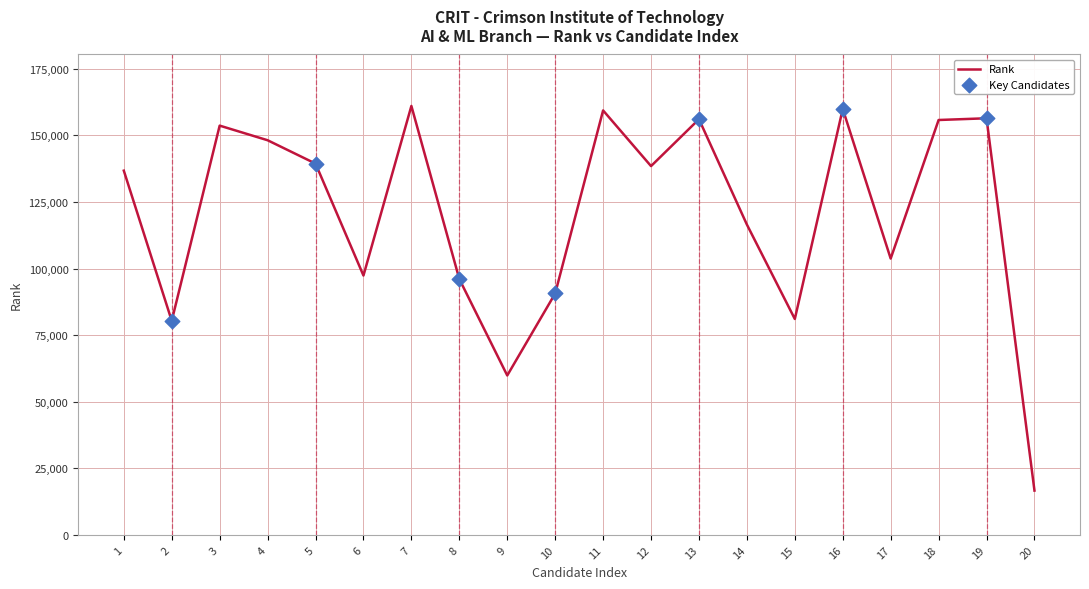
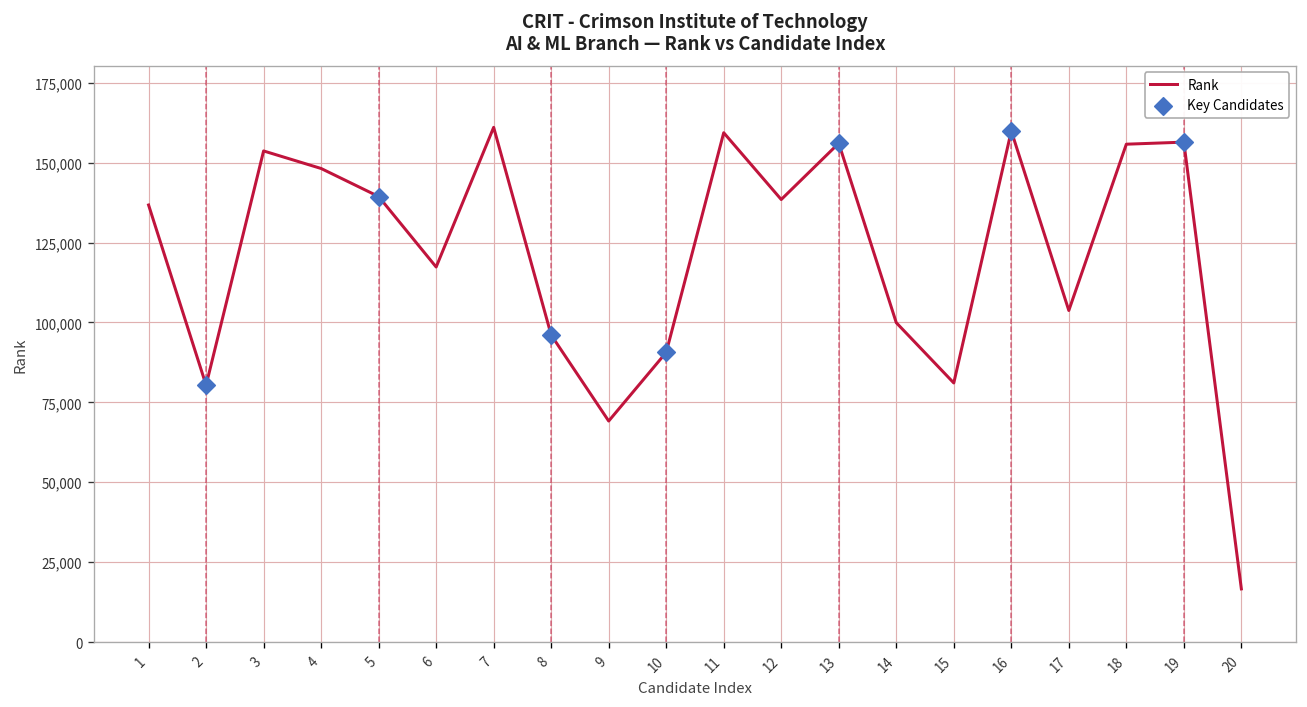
  {
    "Rank": {
      "1": "137,000",
      "3": "154,000",
      "4": "148,000",
-     "6": "97,000",
+     "6": "117,000",
      "7": "161,000",
-     "9": "60,000",
+     "9": "69,000",
      "11": "159,000",
      "12": "138,000",
-     "14": "117,000",
+     "14": "100,000",
      "15": "81,000",
      "17": "104,000",
      "18": "156,000",
      "20": "17,000"
    }
  }
